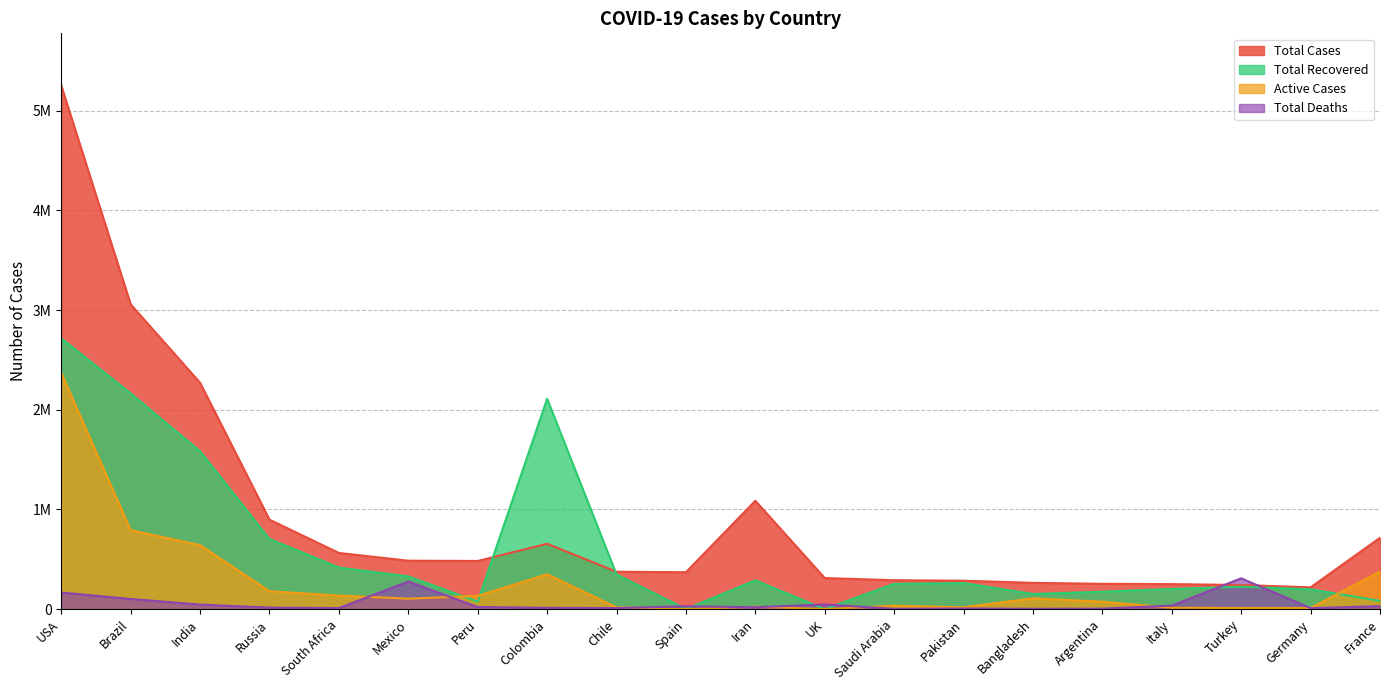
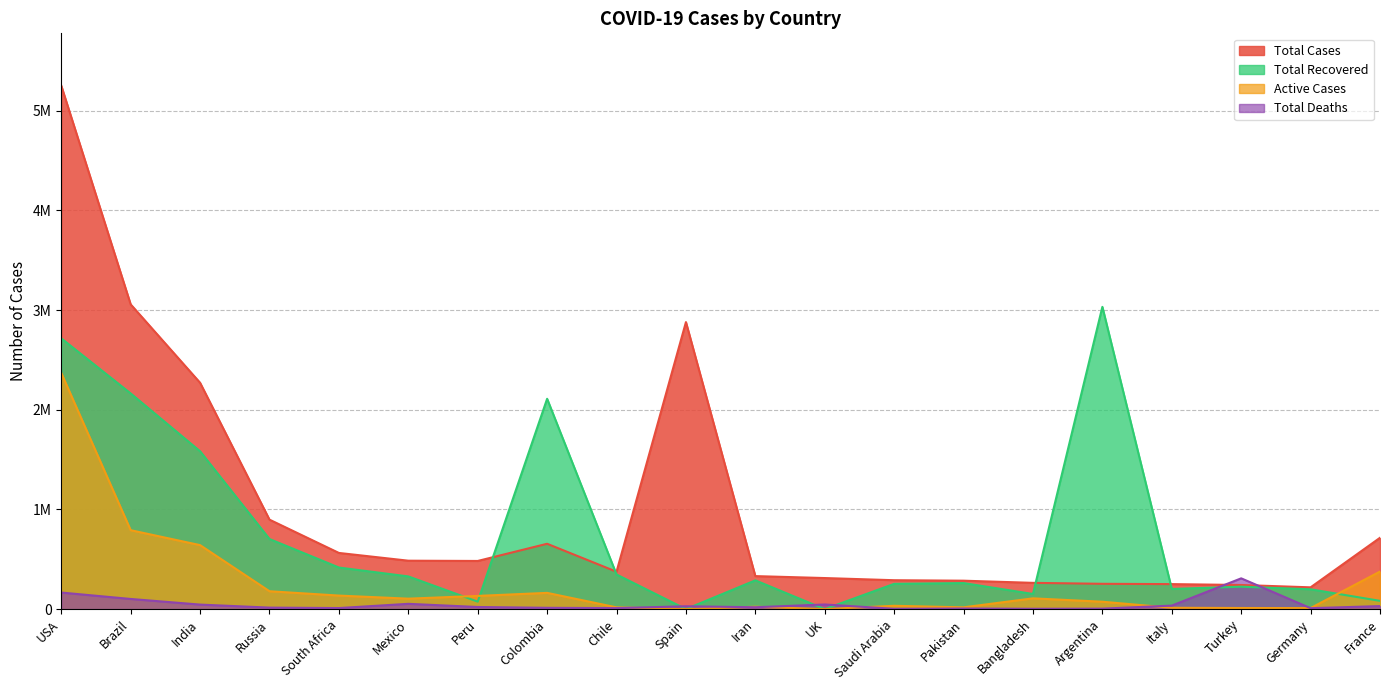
  {
    "Total Cases": {
      "USA": 5300000,
      "Brazil": 3100000,
      "India": 2300000,
      "Russia": 900000,
      "South Africa": 600000,
      "Mexico": 500000,
      "Peru": 500000,
      "Colombia": 700000,
      "Chile": 400000,
-     "Spain": 400000,
-     "Iran": 1100000,
+     "Spain": 2900000,
+     "Iran": 300000,
      "UK": 300000,
      "Saudi Arabia": 300000,
      "Bangladesh": 300000,
      "Argentina": 300000,
      "Italy": 300000,
      "France": 700000
    },
    "Total Recovered": {
      "USA": 2700000,
      "Brazil": 2200000,
      "India": 1600000,
      "Russia": 700000,
      "South Africa": 400000,
      "Mexico": 300000,
      "Peru": 100000,
      "Colombia": 2100000,
      "Chile": 300000,
      "Iran": 300000,
      "Saudi Arabia": 300000,
      "Bangladesh": 200000,
-     "Argentina": 200000,
+     "Argentina": 3000000,
      "Italy": 200000,
      "France": 100000
    },
    "Active Cases": {
      "USA": 2400000,
      "Brazil": 800000,
      "India": 600000,
      "Russia": 200000,
      "South Africa": 100000,
      "Mexico": 100000,
      "Peru": 100000,
-     "Colombia": 400000,
+     "Colombia": 200000,
      "Saudi Arabia": 0,
      "Bangladesh": 100000,
      "Argentina": 100000,
      "Turkey": 0,
      "France": 400000
    },
    "Total Deaths": {
      "USA": 200000,
      "Brazil": 100000,
      "India": 0,
      "Russia": 0,
      "South Africa": 0,
-     "Mexico": 300000,
+     "Mexico": 100000,
      "Peru": 0,
      "Colombia": 0,
      "Spain": 0,
      "UK": 0,
      "Saudi Arabia": 0,
      "Bangladesh": 0,
      "Argentina": 0,
      "Turkey": 300000,
      "France": 0
    }
  }
